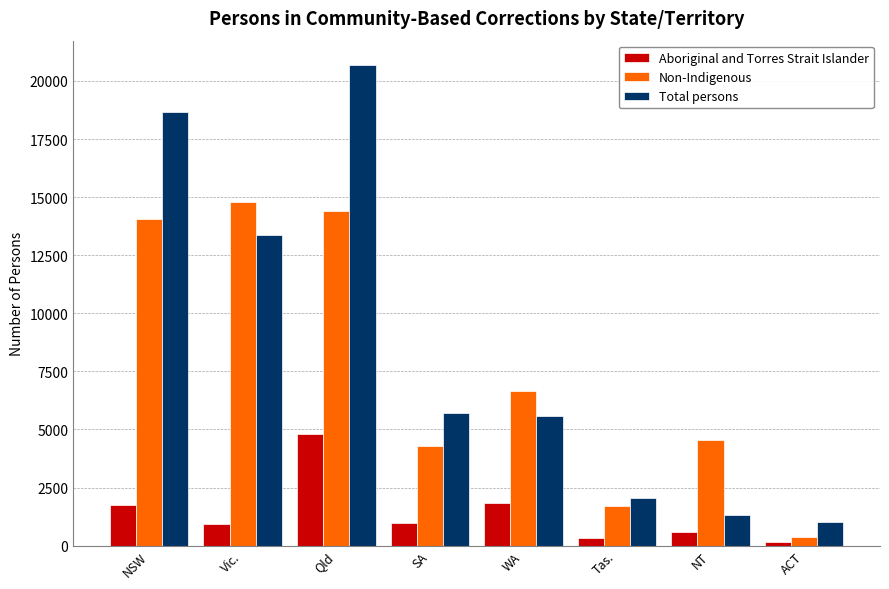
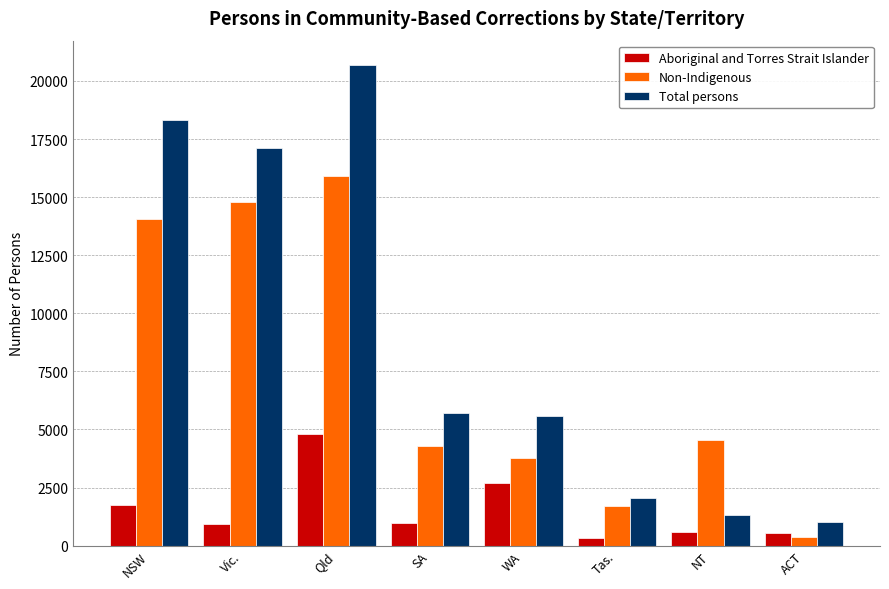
  {
    "Aboriginal and Torres Strait Islander": {
      "NSW": 1700,
      "Vic.": 900,
      "Qld": 4800,
      "SA": 1000,
-     "WA": 1800,
+     "WA": 2700,
      "Tas.": 300,
      "NT": 600,
-     "ACT": 200
+     "ACT": 500
    },
    "Non-Indigenous": {
      "NSW": 14100,
      "Vic.": 14800,
-     "Qld": 14400,
+     "Qld": 15900,
      "SA": 4300,
-     "WA": 6600,
+     "WA": 3800,
      "Tas.": 1700,
      "NT": 4500,
      "ACT": 400
    },
    "Total persons": {
-     "NSW": 18700,
-     "Vic.": 13400,
+     "NSW": 18300,
+     "Vic.": 17100,
      "Qld": 20700,
      "SA": 5700,
      "WA": 5600,
      "Tas.": 2000,
      "NT": 1300,
      "ACT": 1000
    }
  }
